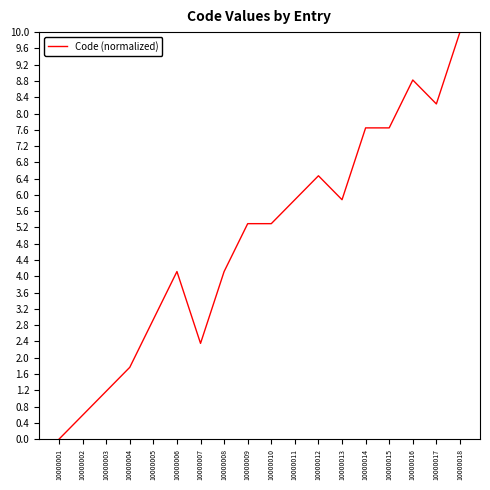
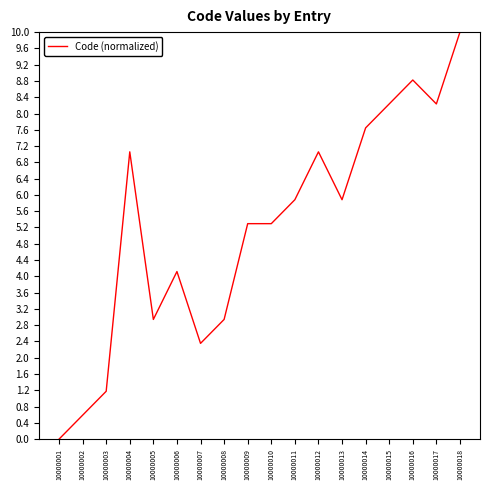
  {
    "10000001": 0.0,
    "10000002": 0.6,
    "10000003": 1.2,
-   "10000004": 1.8,
+   "10000004": 7.1,
    "10000005": 2.9,
    "10000006": 4.1,
    "10000007": 2.4,
-   "10000008": 4.1,
+   "10000008": 2.9,
    "10000009": 5.3,
    "10000010": 5.3,
    "10000011": 5.9,
-   "10000012": 6.5,
+   "10000012": 7.1,
    "10000013": 5.9,
    "10000014": 7.6,
-   "10000015": 7.6,
+   "10000015": 8.2,
    "10000016": 8.8,
    "10000017": 8.2,
    "10000018": 10.0
  }
